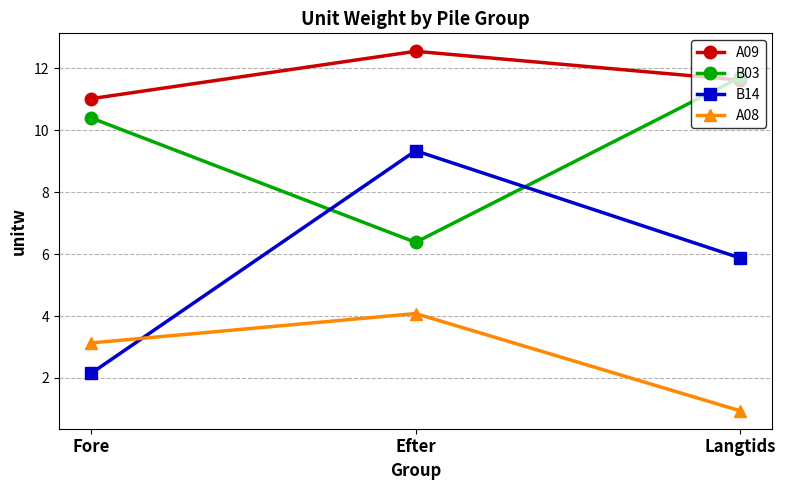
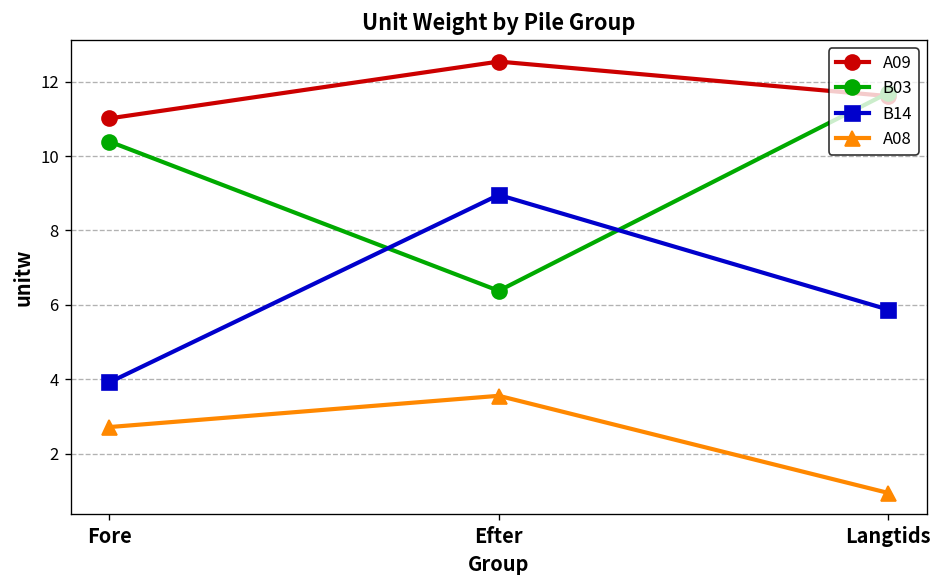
  {
    "A09": {
      "Fore": 11.0,
      "Efter": 12.5
    },
    "B03": {
      "Fore": 10.4,
      "Efter": 6.4
    },
    "B14": {
-     "Fore": 2.2,
-     "Efter": 9.3,
+     "Fore": 3.9,
+     "Efter": 9.0,
      "Langtids": 5.9
    },
    "A08": {
-     "Fore": 3.1,
-     "Efter": 4.1,
+     "Fore": 2.7,
+     "Efter": 3.6,
      "Langtids": 0.9
    }
  }
